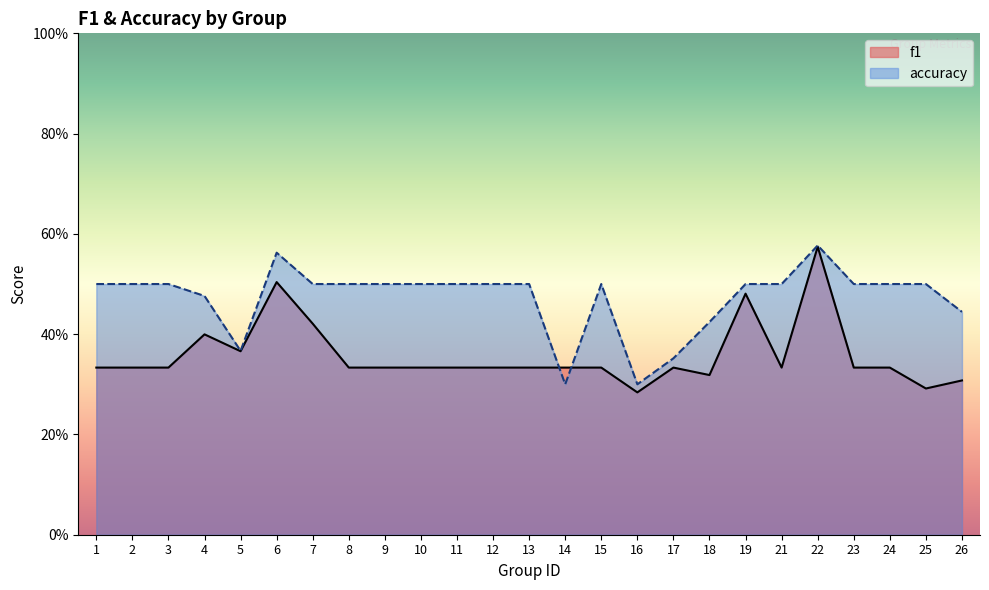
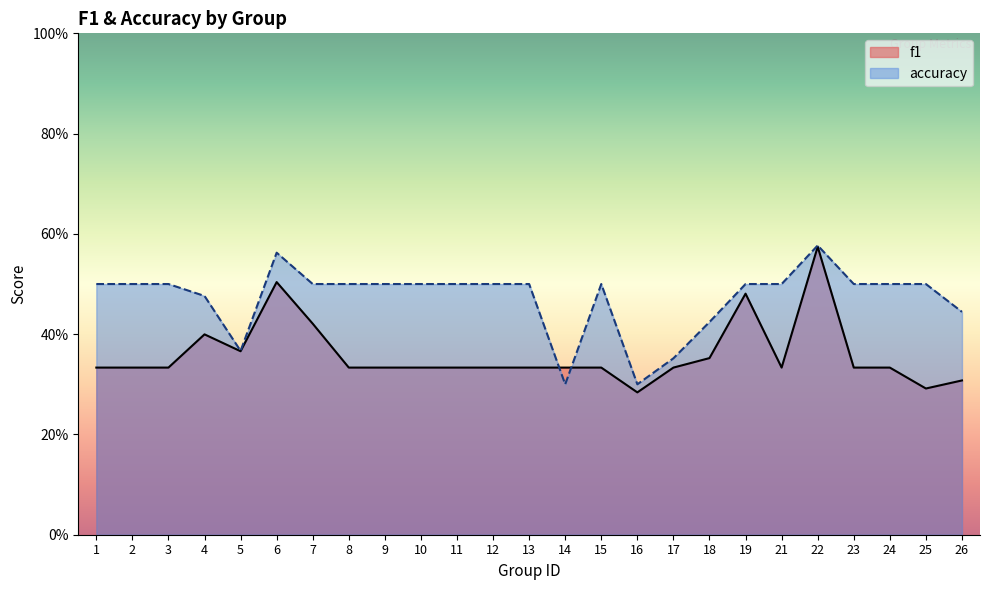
  {
    "f1": {
      "1": "33%",
      "2": "33%",
      "3": "33%",
      "4": "40%",
      "6": "50%",
      "7": "42%",
      "8": "33%",
      "9": "33%",
      "10": "33%",
      "11": "33%",
      "12": "33%",
      "13": "33%",
      "14": "33%",
      "15": "33%",
      "16": "28%",
      "17": "33%",
-     "18": "32%",
+     "18": "35%",
      "19": "48%",
      "21": "33%",
      "23": "33%",
      "24": "33%",
      "25": "29%",
      "26": "31%"
    },
    "accuracy": {
      "1": "50%",
      "2": "50%",
      "3": "50%",
      "4": "48%",
      "6": "56%",
      "7": "50%",
      "8": "50%",
      "9": "50%",
      "10": "50%",
      "11": "50%",
      "12": "50%",
      "13": "50%",
      "14": "30%",
      "15": "50%",
      "16": "30%",
      "17": "35%",
      "18": "42%",
      "19": "50%",
      "21": "50%",
      "23": "50%",
      "24": "50%",
      "25": "50%",
      "26": "44%"
    }
  }
